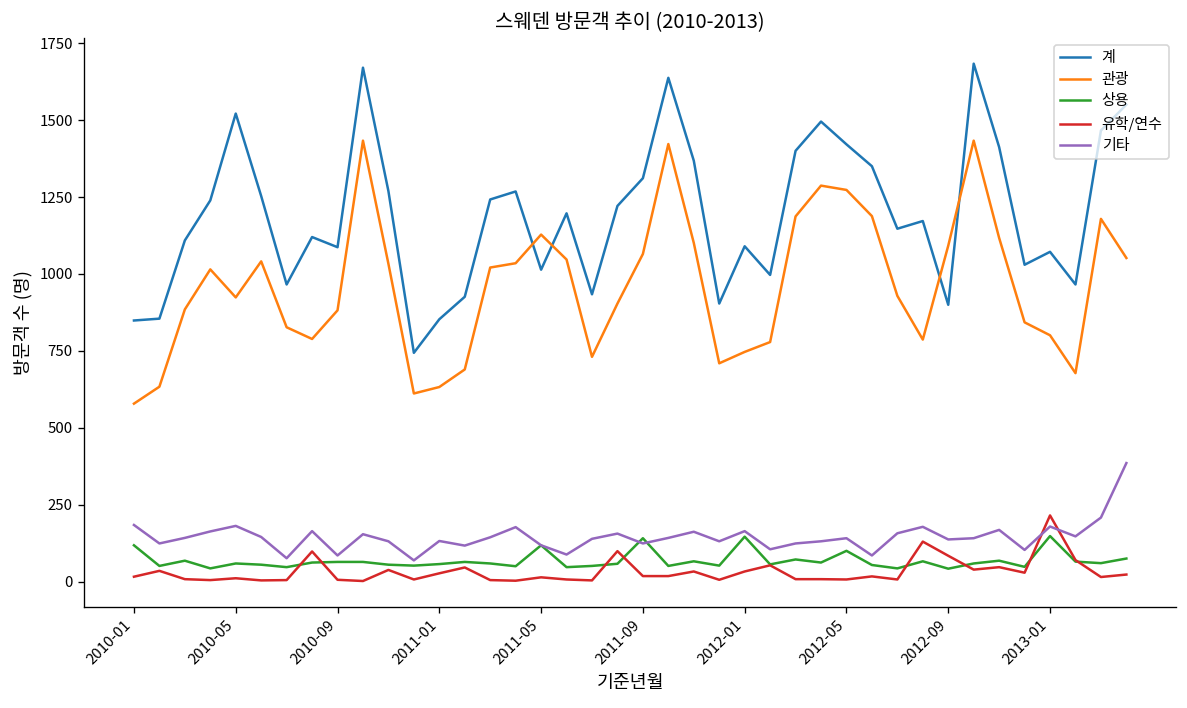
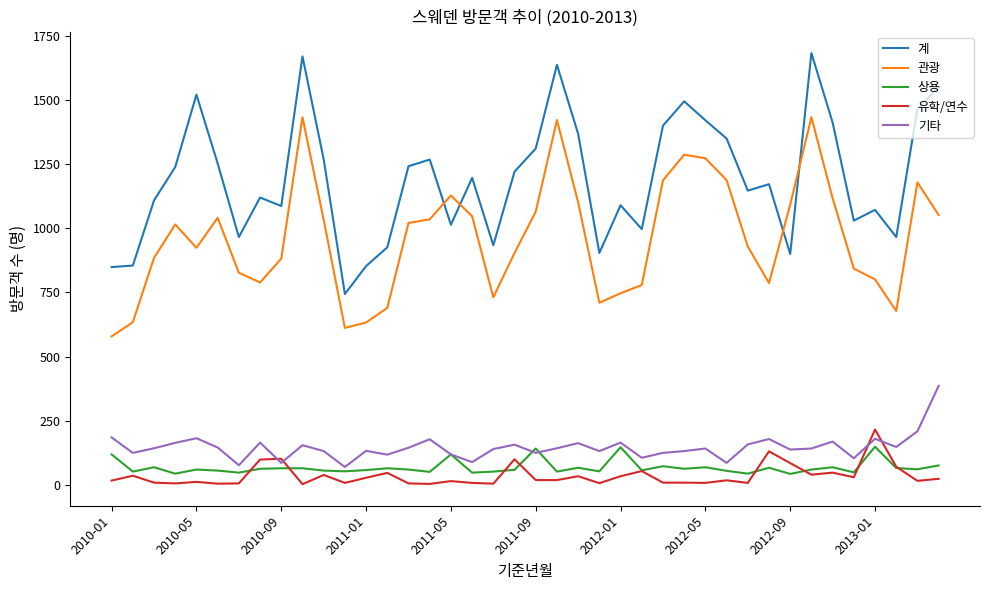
  {
    "계": {
      "2010-01": 850,
      "2010-05": 1520,
      "2010-09": 1090,
      "2011-01": 850,
      "2011-05": 1010,
      "2011-09": 1310,
      "2012-01": 1090,
      "2012-05": 1420,
      "2012-09": 900,
      "2013-01": 1070
    },
    "관광": {
      "2010-01": 580,
      "2010-05": 920,
      "2010-09": 880,
      "2011-01": 630,
      "2011-05": 1130,
      "2011-09": 1070,
      "2012-01": 750,
      "2012-05": 1270,
      "2012-09": 1090,
      "2013-01": 800
    },
    "상용": {
      "2010-01": 120,
      "2010-05": 60,
      "2010-09": 70,
      "2011-01": 60,
      "2011-09": 140,
      "2012-01": 150,
-     "2012-05": 100,
+     "2012-05": 70,
      "2012-09": 40,
      "2013-01": 150
    },
    "유학/연수": {
      "2010-01": 20,
      "2010-05": 10,
-     "2010-09": 10,
+     "2010-09": 100,
      "2011-01": 30,
      "2011-05": 20,
      "2011-09": 20,
      "2012-01": 30,
      "2012-05": 10,
      "2012-09": 90,
      "2013-01": 220
    },
    "기타": {
      "2010-01": 190,
      "2010-05": 180,
      "2010-09": 90,
      "2011-01": 130,
      "2011-09": 130,
      "2012-01": 170,
      "2012-05": 140,
      "2012-09": 140,
      "2013-01": 180
    }
  }
